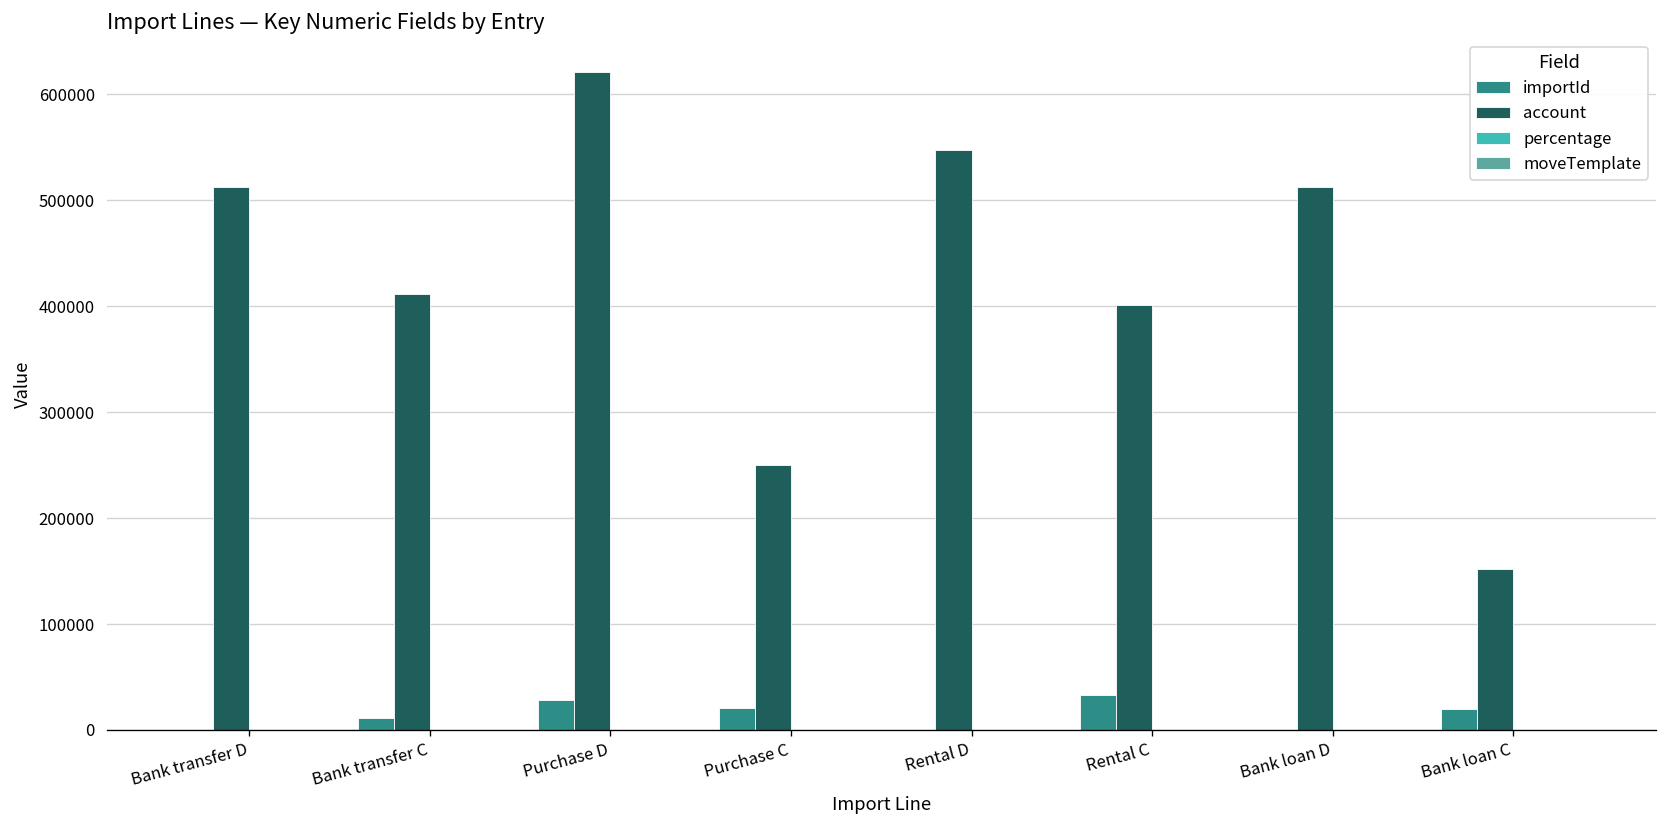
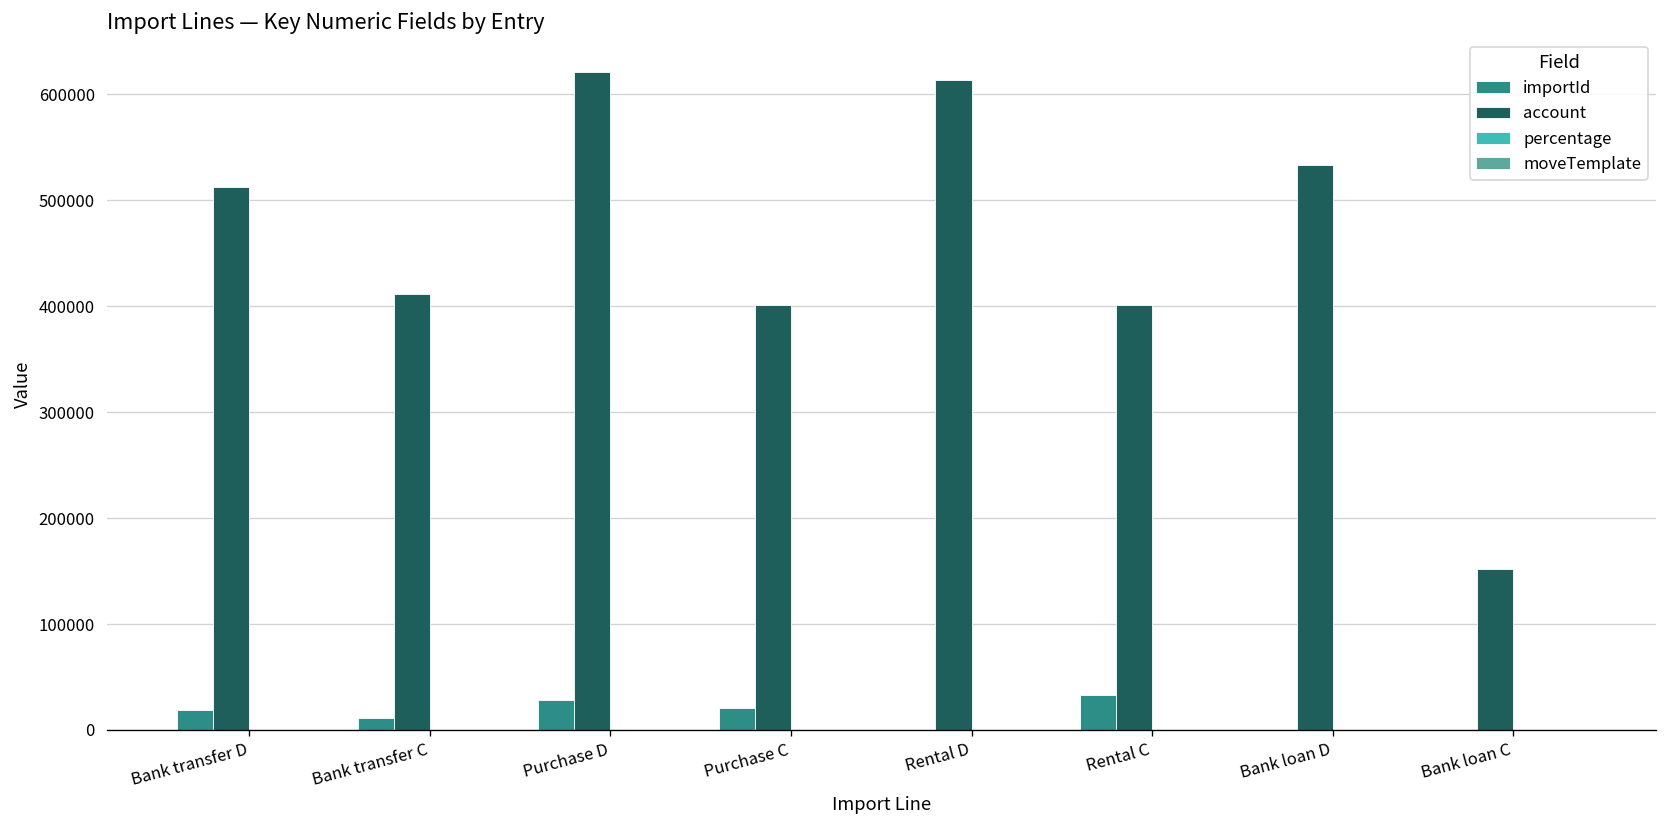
  {
    "importId": {
-     "Bank transfer D": 0,
+     "Bank transfer D": 20000,
      "Bank transfer C": 10000,
      "Purchase D": 30000,
      "Purchase C": 20000,
      "Rental C": 30000,
-     "Bank loan C": 20000
+     "Bank loan C": 0
    },
    "account": {
      "Bank transfer D": 510000,
      "Bank transfer C": 410000,
      "Purchase D": 620000,
-     "Purchase C": 250000,
-     "Rental D": 550000,
+     "Purchase C": 400000,
+     "Rental D": 610000,
      "Rental C": 400000,
-     "Bank loan D": 510000,
+     "Bank loan D": 530000,
      "Bank loan C": 150000
    }
  }
